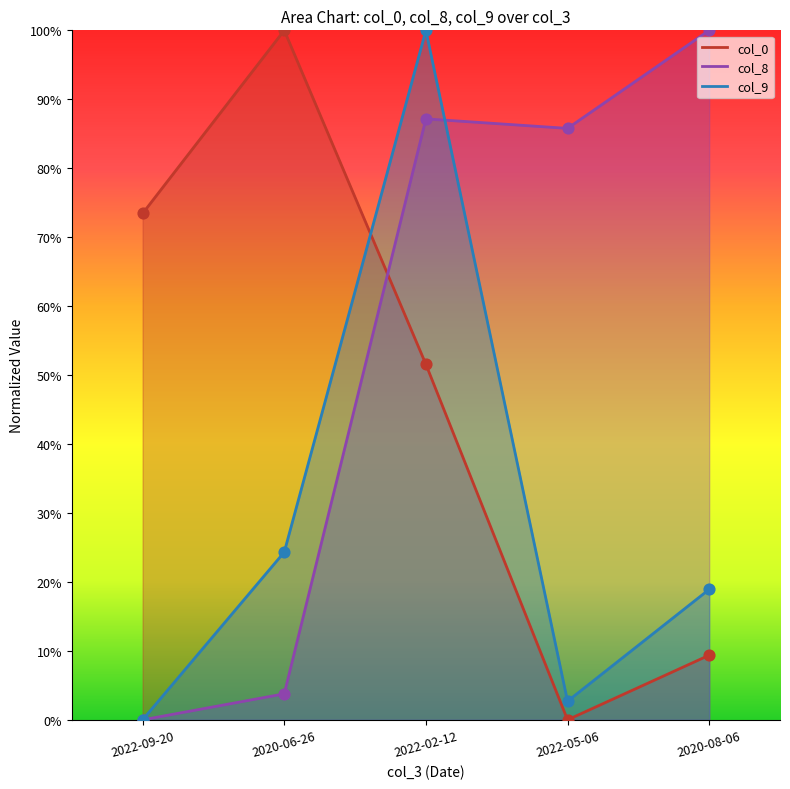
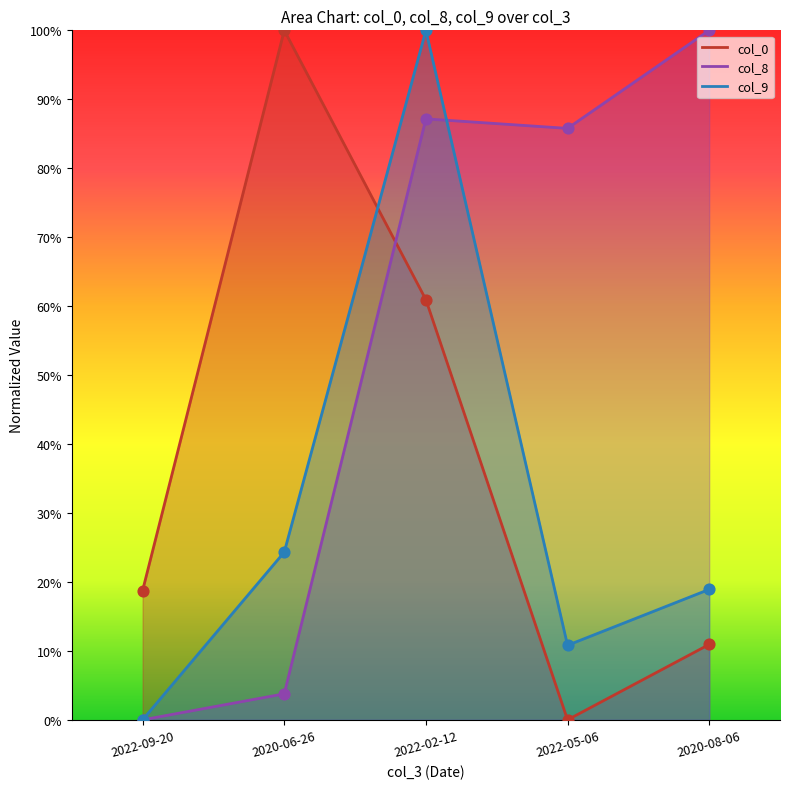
  {
    "col_0": {
-     "2022-09-20": "73%",
+     "2022-09-20": "19%",
      "2020-06-26": "100%",
-     "2022-02-12": "52%",
+     "2022-02-12": "61%",
      "2022-05-06": "0%",
-     "2020-08-06": "9%"
+     "2020-08-06": "11%"
    },
    "col_8": {
      "2020-06-26": "4%",
      "2022-02-12": "87%",
      "2022-05-06": "86%",
      "2020-08-06": "100%"
    },
    "col_9": {
      "2020-06-26": "24%",
      "2022-02-12": "100%",
-     "2022-05-06": "3%",
+     "2022-05-06": "11%",
      "2020-08-06": "19%"
    }
  }
